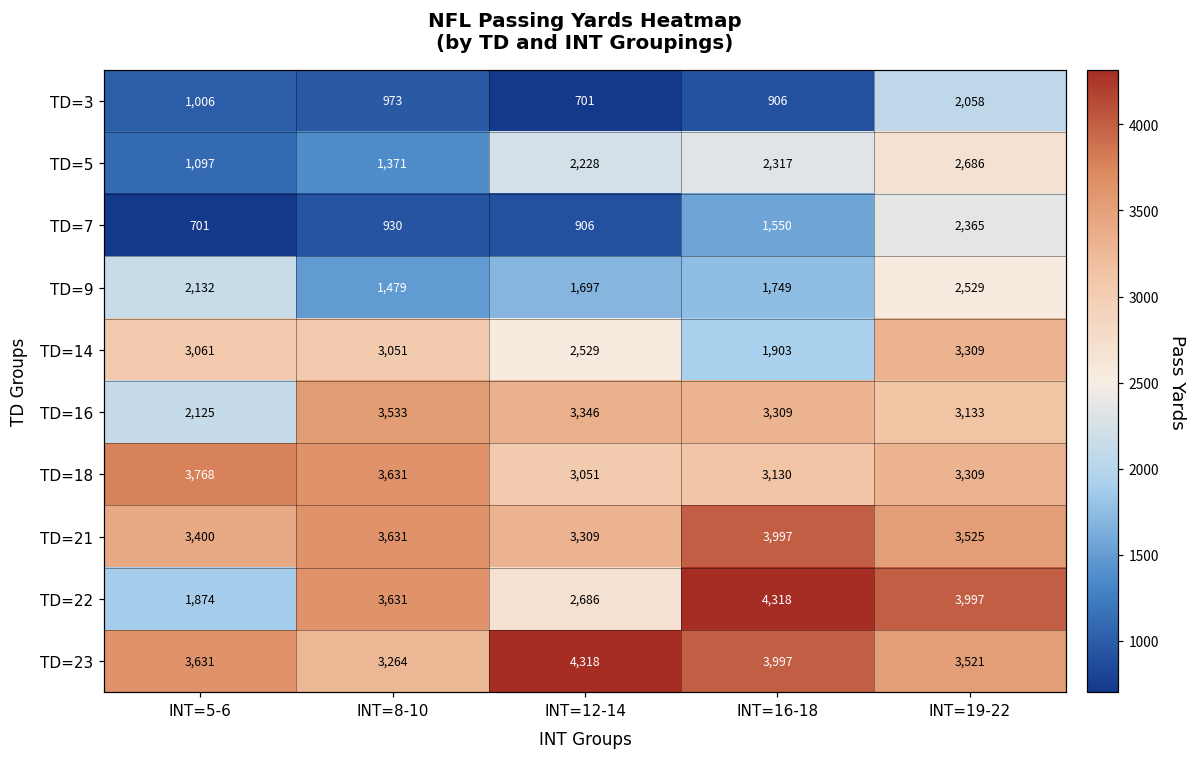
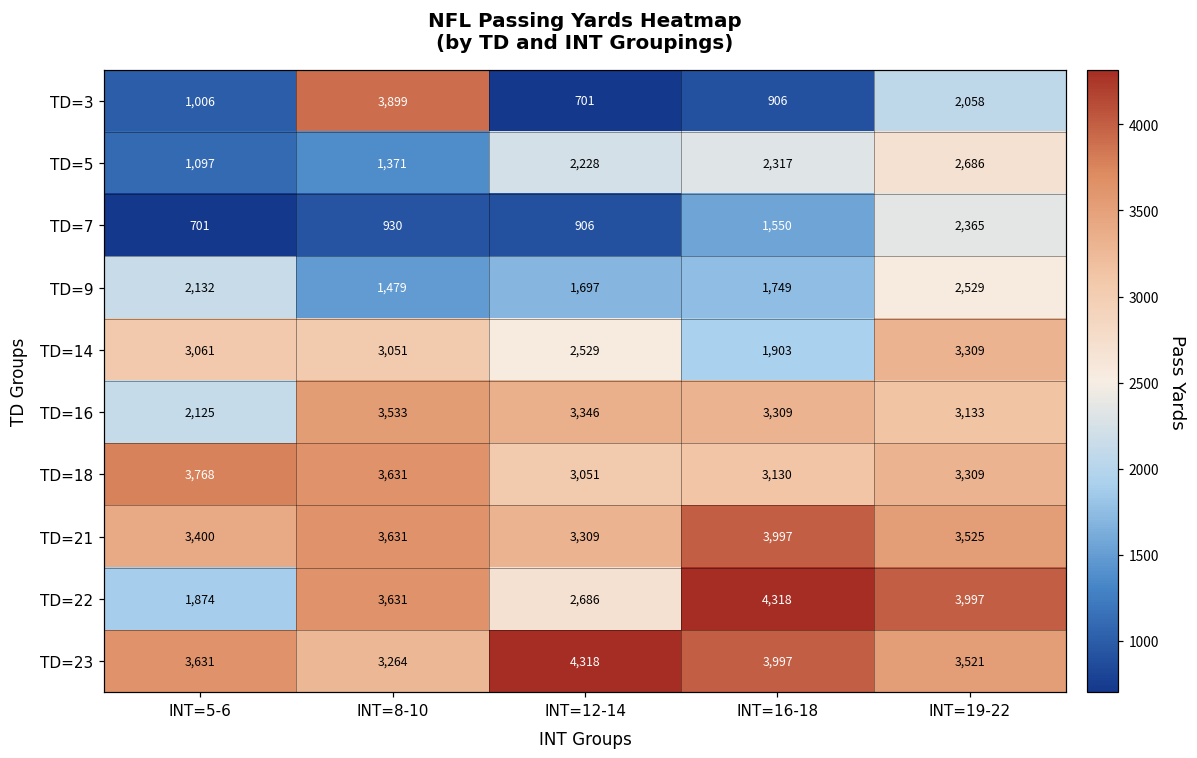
  {
    "TD=3": {
      "INT=5-6": "1,006",
-     "INT=8-10": "973",
+     "INT=8-10": "3,899",
      "INT=12-14": "701",
      "INT=16-18": "906",
      "INT=19-22": "2,058"
    },
    "TD=5": {
      "INT=5-6": "1,097",
      "INT=8-10": "1,371",
      "INT=12-14": "2,228",
      "INT=16-18": "2,317",
      "INT=19-22": "2,686"
    },
    "TD=7": {
      "INT=5-6": "701",
      "INT=8-10": "930",
      "INT=12-14": "906",
      "INT=16-18": "1,550",
      "INT=19-22": "2,365"
    },
    "TD=9": {
      "INT=5-6": "2,132",
      "INT=8-10": "1,479",
      "INT=12-14": "1,697",
      "INT=16-18": "1,749",
      "INT=19-22": "2,529"
    },
    "TD=14": {
      "INT=5-6": "3,061",
      "INT=8-10": "3,051",
      "INT=12-14": "2,529",
      "INT=16-18": "1,903",
      "INT=19-22": "3,309"
    },
    "TD=16": {
      "INT=5-6": "2,125",
      "INT=8-10": "3,533",
      "INT=12-14": "3,346",
      "INT=16-18": "3,309",
      "INT=19-22": "3,133"
    },
    "TD=18": {
      "INT=5-6": "3,768",
      "INT=8-10": "3,631",
      "INT=12-14": "3,051",
      "INT=16-18": "3,130",
      "INT=19-22": "3,309"
    },
    "TD=21": {
      "INT=5-6": "3,400",
      "INT=8-10": "3,631",
      "INT=12-14": "3,309",
      "INT=16-18": "3,997",
      "INT=19-22": "3,525"
    },
    "TD=22": {
      "INT=5-6": "1,874",
      "INT=8-10": "3,631",
      "INT=12-14": "2,686",
      "INT=16-18": "4,318",
      "INT=19-22": "3,997"
    },
    "TD=23": {
      "INT=5-6": "3,631",
      "INT=8-10": "3,264",
      "INT=12-14": "4,318",
      "INT=16-18": "3,997",
      "INT=19-22": "3,521"
    }
  }
